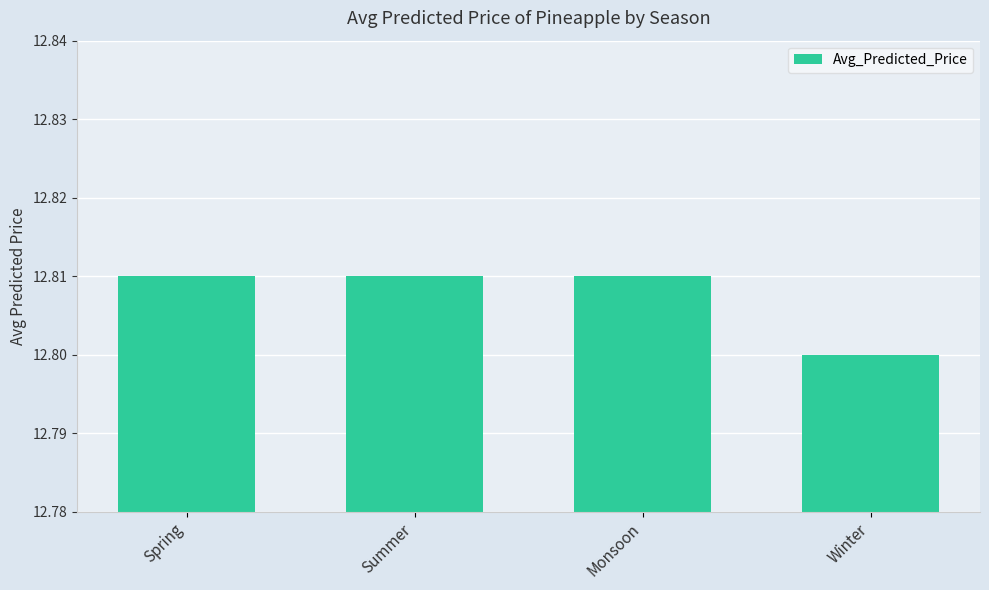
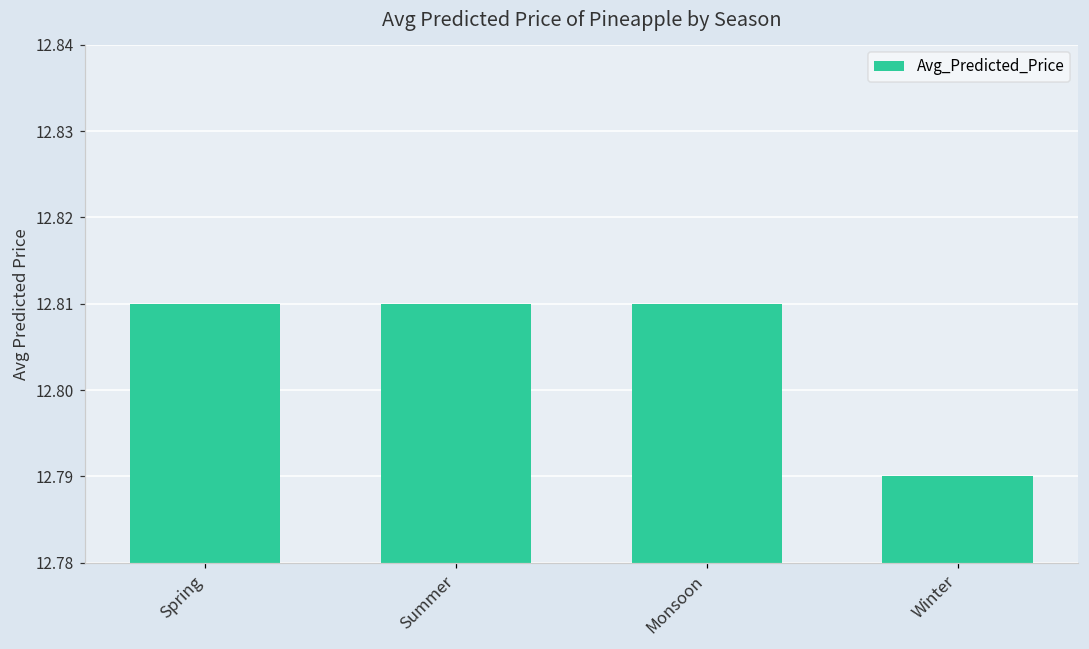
  {
    "Spring": 12.81,
    "Summer": 12.81,
    "Monsoon": 12.81,
-   "Winter": 12.80
+   "Winter": 12.79
  }
